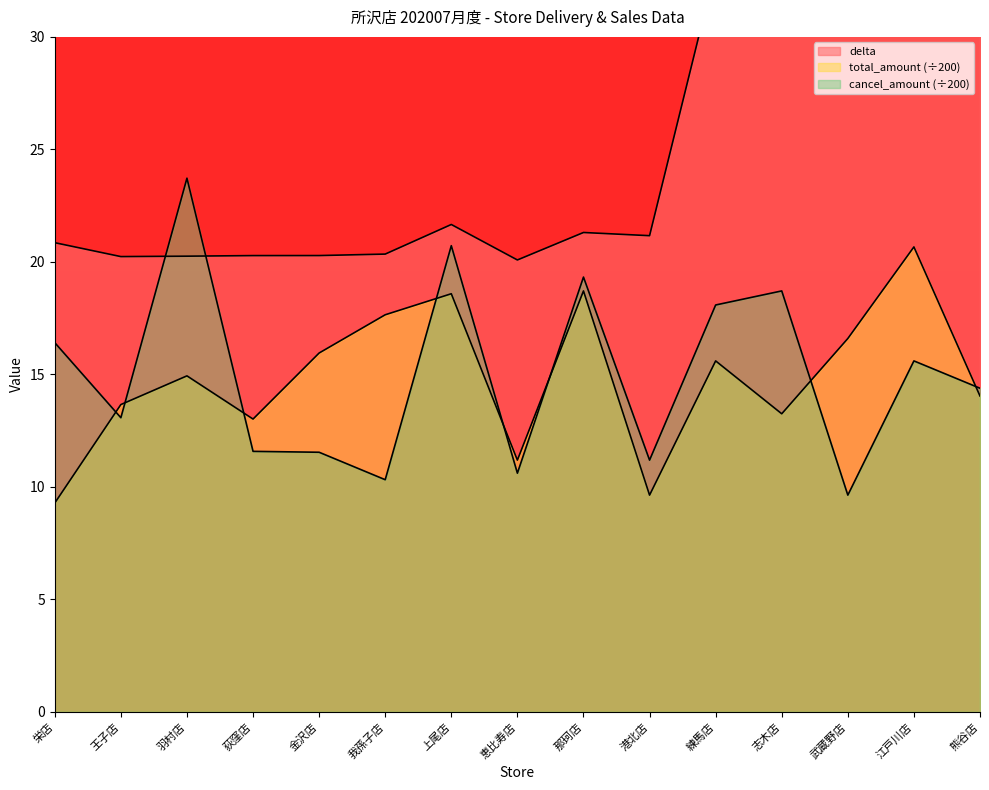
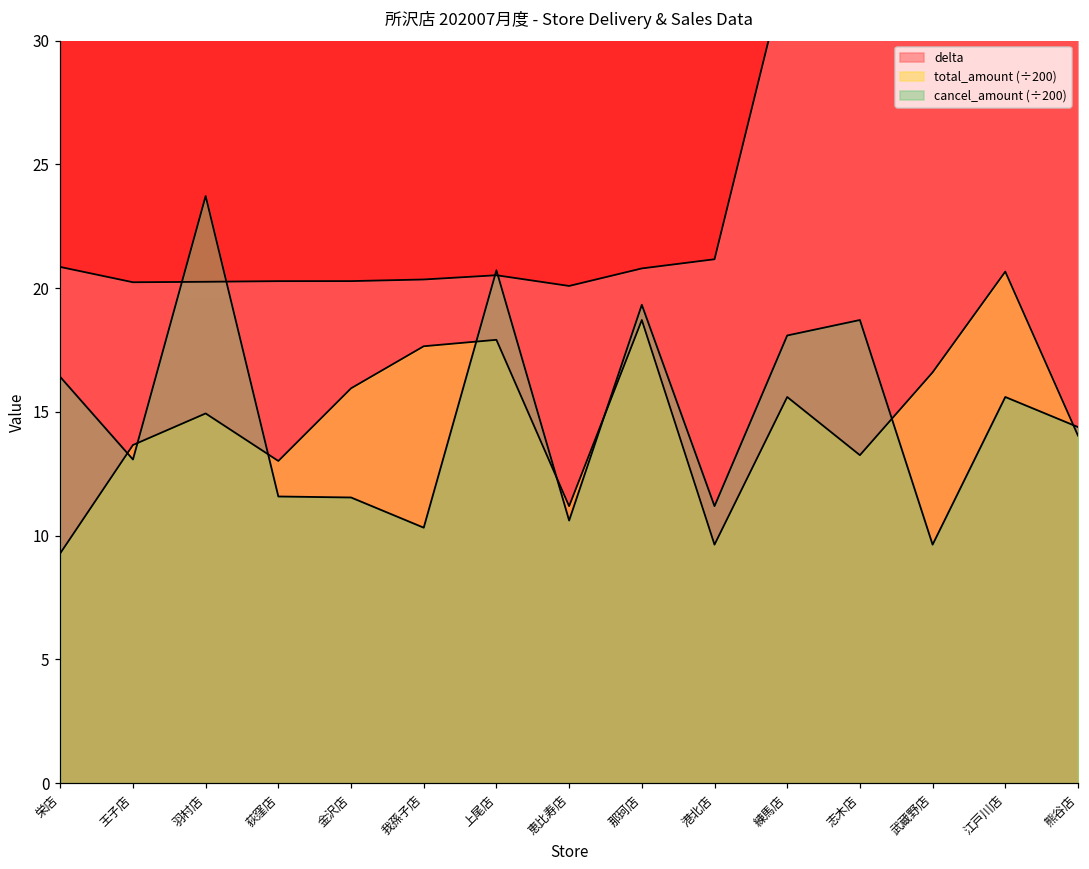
  {
    "delta": {
      "栄店": 20.9,
      "王子店": 20.2,
      "羽村店": 20.3,
      "荻窪店": 20.3,
      "金沢店": 20.3,
      "我孫子店": 20.3,
-     "上尾店": 21.7,
+     "上尾店": 20.5,
      "恵比寿店": 20.1,
-     "那珂店": 21.3,
+     "那珂店": 20.8,
      "港北店": 21.2
    },
    "total_amount (÷200)": {
      "栄店": 9.3,
      "王子店": 13.7,
      "羽村店": 14.9,
      "荻窪店": 13.0,
      "金沢店": 16.0,
      "我孫子店": 17.7,
-     "上尾店": 18.6,
+     "上尾店": 17.9,
      "恵比寿店": 11.2,
      "那珂店": 18.7,
      "港北店": 9.6,
      "練馬店": 15.6,
      "志木店": 13.3,
      "武蔵野店": 16.6,
      "江戸川店": 20.7,
      "熊谷店": 14.0
    },
    "cancel_amount (÷200)": {
      "栄店": 16.4,
      "王子店": 13.1,
      "羽村店": 23.7,
      "荻窪店": 11.6,
      "金沢店": 11.5,
      "我孫子店": 10.3,
      "上尾店": 20.7,
      "恵比寿店": 10.6,
      "那珂店": 19.3,
      "港北店": 11.2,
      "練馬店": 18.1,
      "志木店": 18.7,
      "武蔵野店": 9.6,
      "江戸川店": 15.6,
      "熊谷店": 14.4
    }
  }
